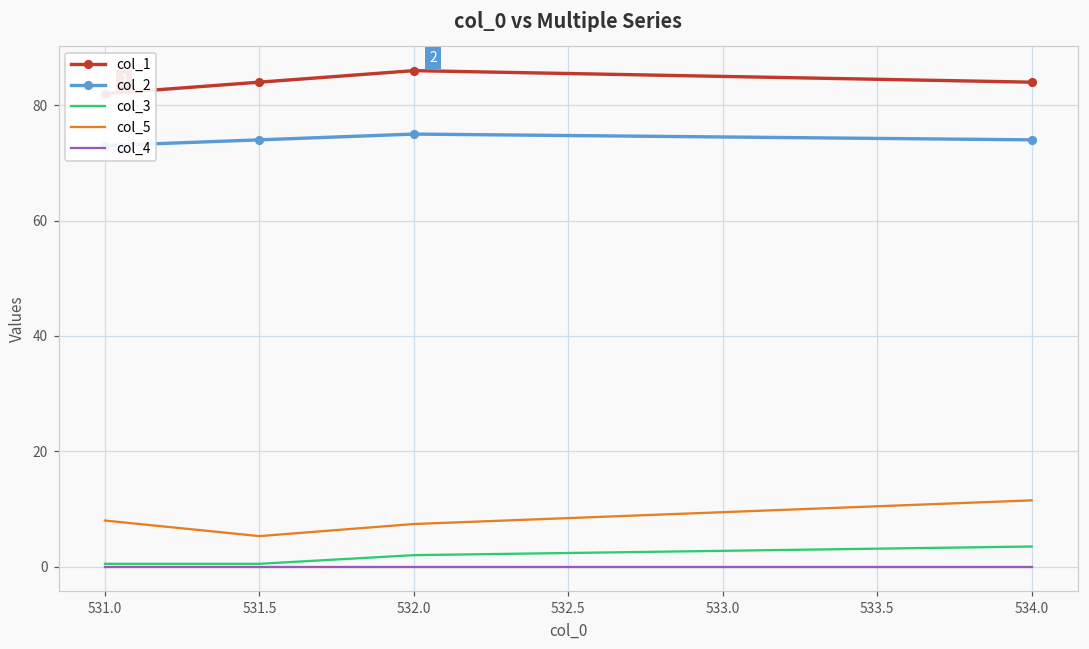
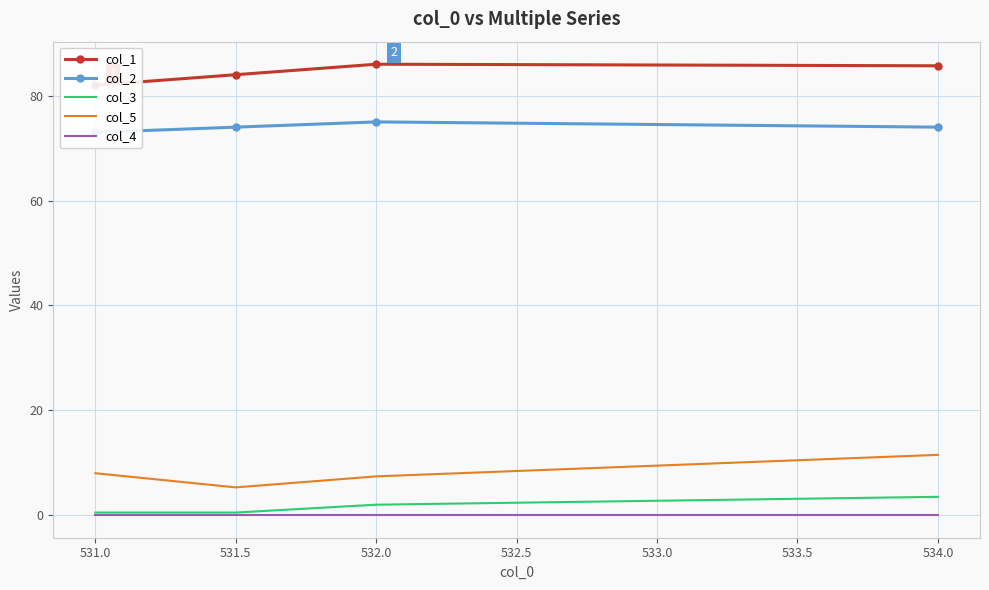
  {
    "col_1": {
      "531.5": 84,
-     "534.0": 84
+     "534.0": 86
    },
    "col_2": {
      "531.5": 74,
      "532.0": 75,
      "534.0": 74
    },
    "col_3": {
      "531.0": 1,
      "531.5": 1,
      "532.0": 2,
      "534.0": 4
    },
    "col_5": {
      "531.0": 8,
      "531.5": 5,
      "532.0": 7,
      "534.0": 12
    },
    "col_4": {
      "531.0": 0,
      "531.5": 0,
      "532.0": 0,
      "534.0": 0
    }
  }
